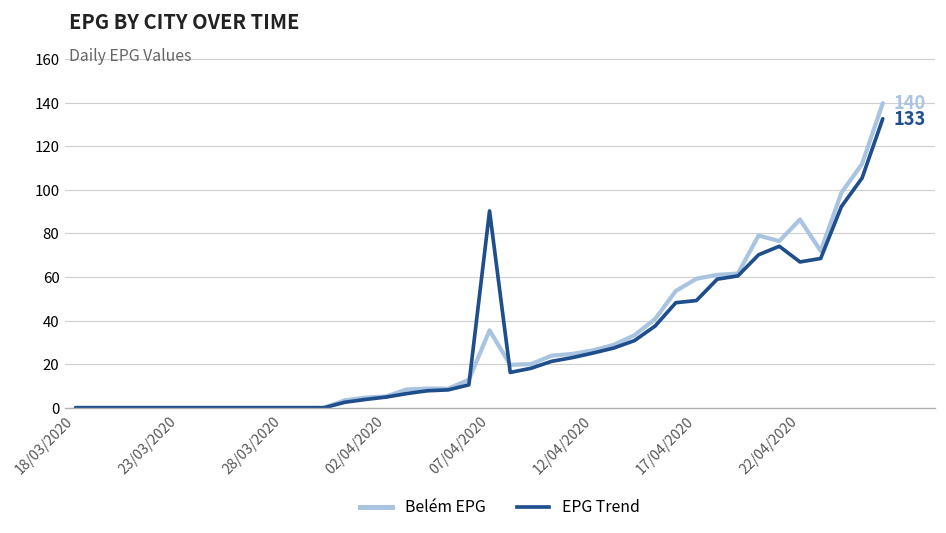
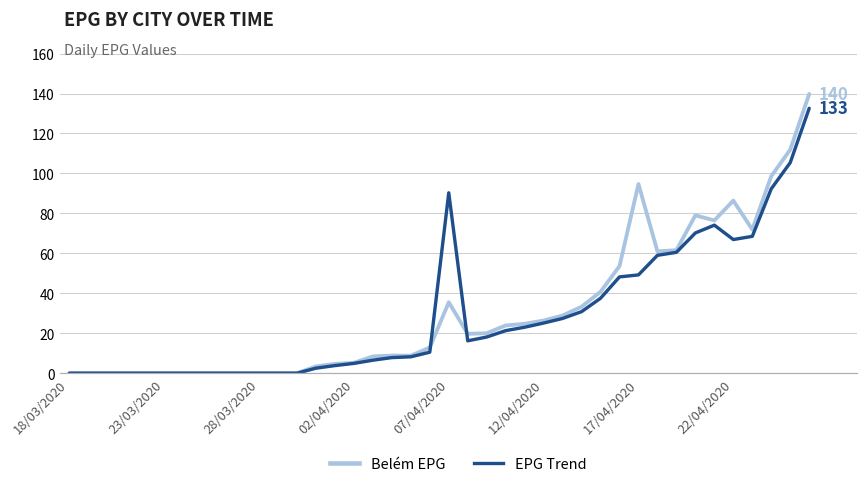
  {
    "Belém EPG": {
      "07/04/2020": 36,
-     "17/04/2020": 59,
+     "17/04/2020": 95,
      "22/04/2020": 86
    },
    "EPG Trend": {
      "07/04/2020": 90,
      "17/04/2020": 49,
      "22/04/2020": 67
    }
  }
